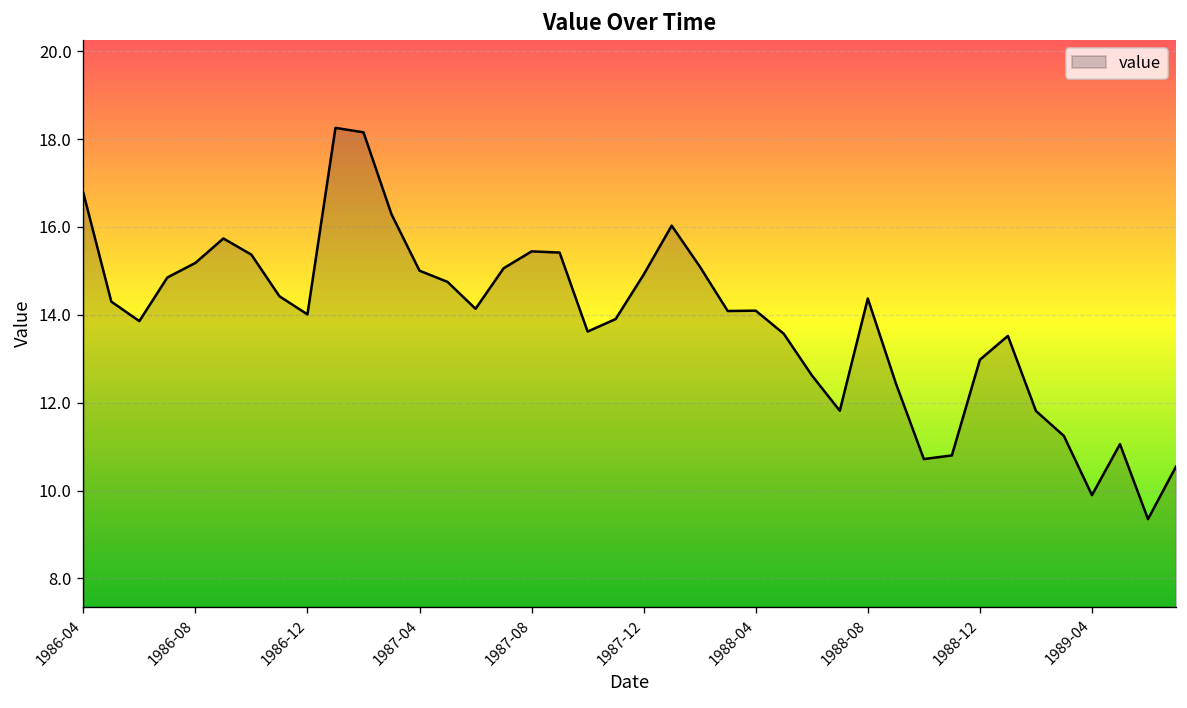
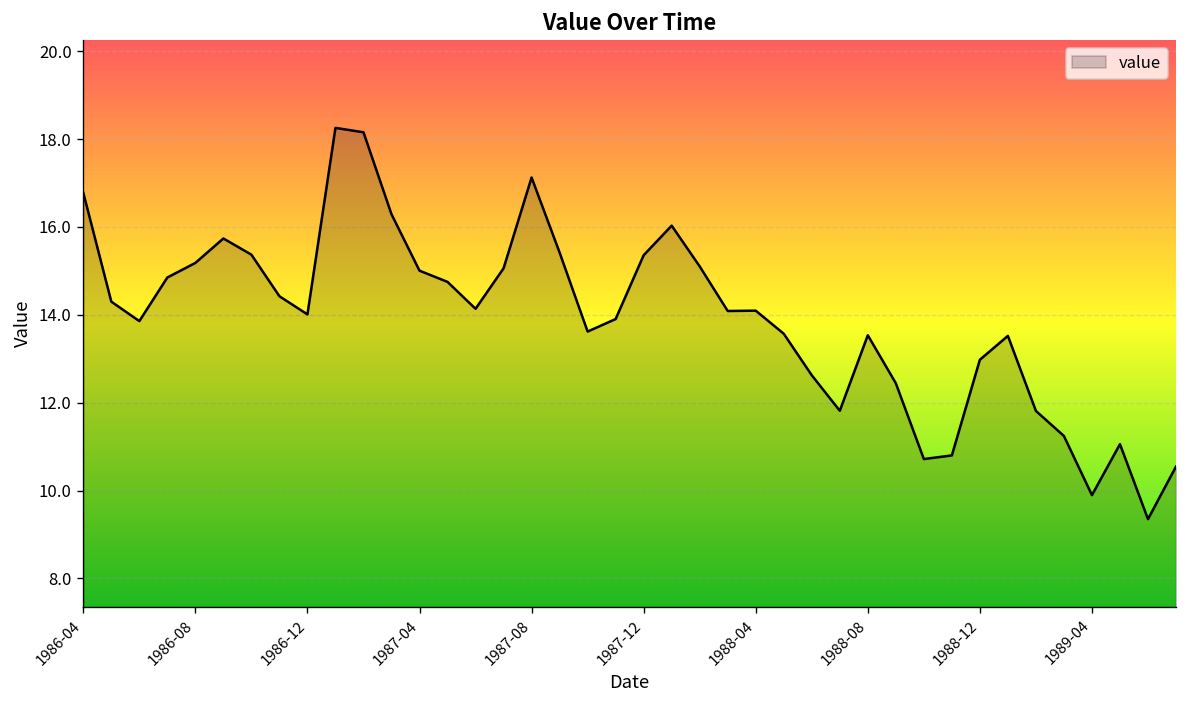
  {
    "1986-04": 16.8,
    "1986-08": 15.2,
    "1986-12": 14.0,
    "1987-04": 15.0,
-   "1987-08": 15.4,
-   "1987-12": 14.9,
+   "1987-08": 17.1,
+   "1987-12": 15.4,
    "1988-04": 14.1,
-   "1988-08": 14.4,
+   "1988-08": 13.5,
    "1988-12": 13.0,
    "1989-04": 9.9
  }
